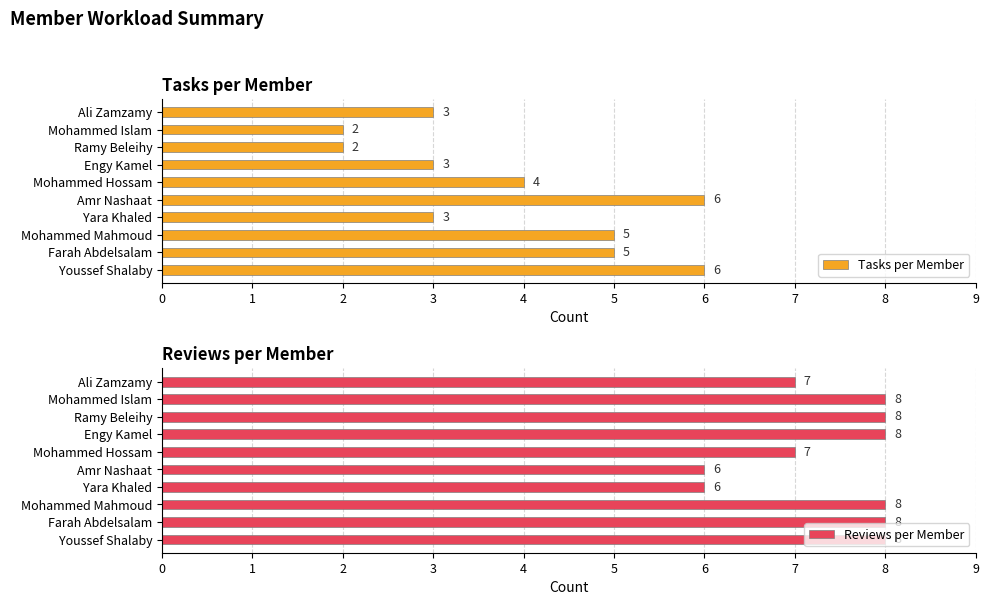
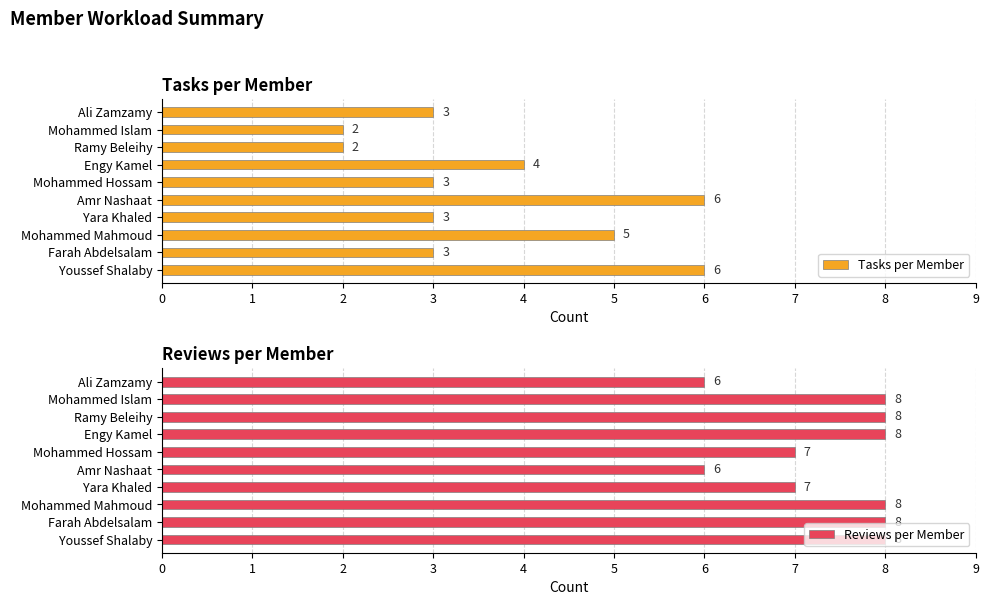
  {
    "Tasks per Member": {
      "Ali Zamzamy": 3,
      "Mohammed Islam": 2,
      "Ramy Beleihy": 2,
-     "Engy Kamel": 3,
-     "Mohammed Hossam": 4,
+     "Engy Kamel": 4,
+     "Mohammed Hossam": 3,
      "Amr Nashaat": 6,
      "Yara Khaled": 3,
      "Mohammed Mahmoud": 5,
-     "Farah Abdelsalam": 5,
+     "Farah Abdelsalam": 3,
      "Youssef Shalaby": 6
    },
    "Reviews per Member": {
-     "Ali Zamzamy": 7,
+     "Ali Zamzamy": 6,
      "Mohammed Islam": 8,
      "Ramy Beleihy": 8,
      "Engy Kamel": 8,
      "Mohammed Hossam": 7,
      "Amr Nashaat": 6,
-     "Yara Khaled": 6,
+     "Yara Khaled": 7,
      "Mohammed Mahmoud": 8
    }
  }
